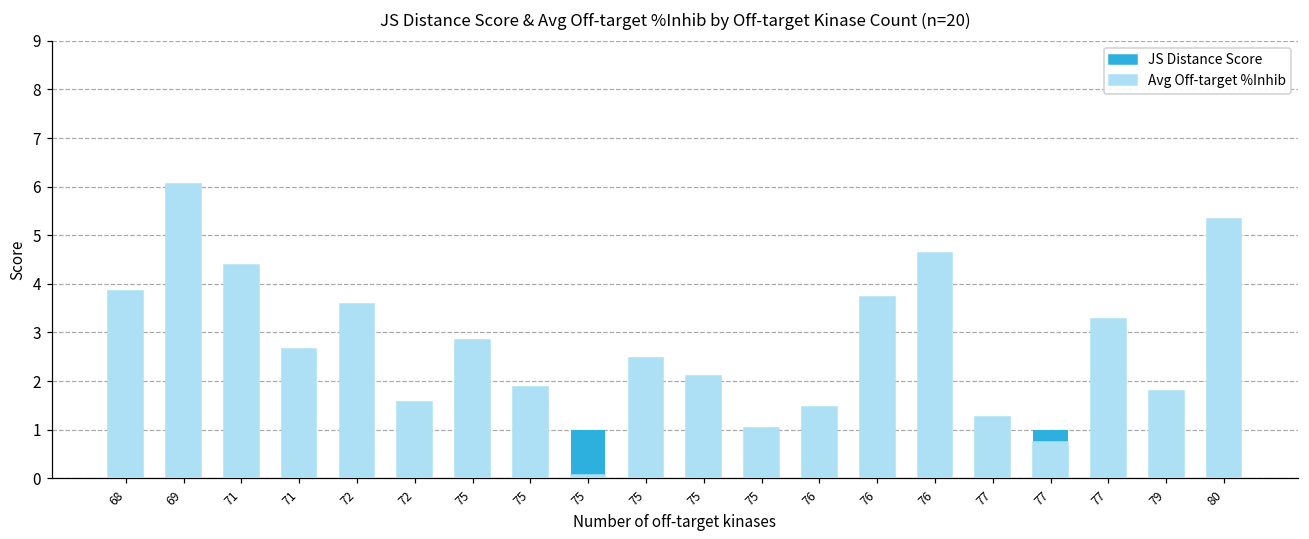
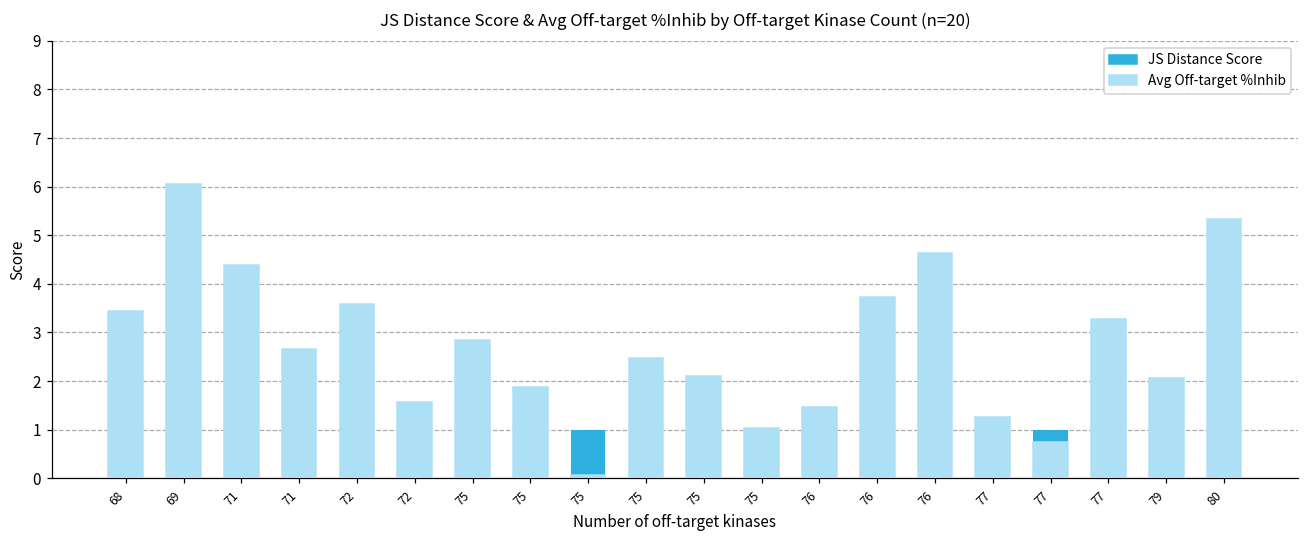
  {
    "Avg Off-target %Inhib": {
-     "68": 3.9,
+     "68": 3.4,
      "69": 6.1,
-     "79": 1.8,
+     "79": 2.1,
      "80": 5.3
    }
  }
